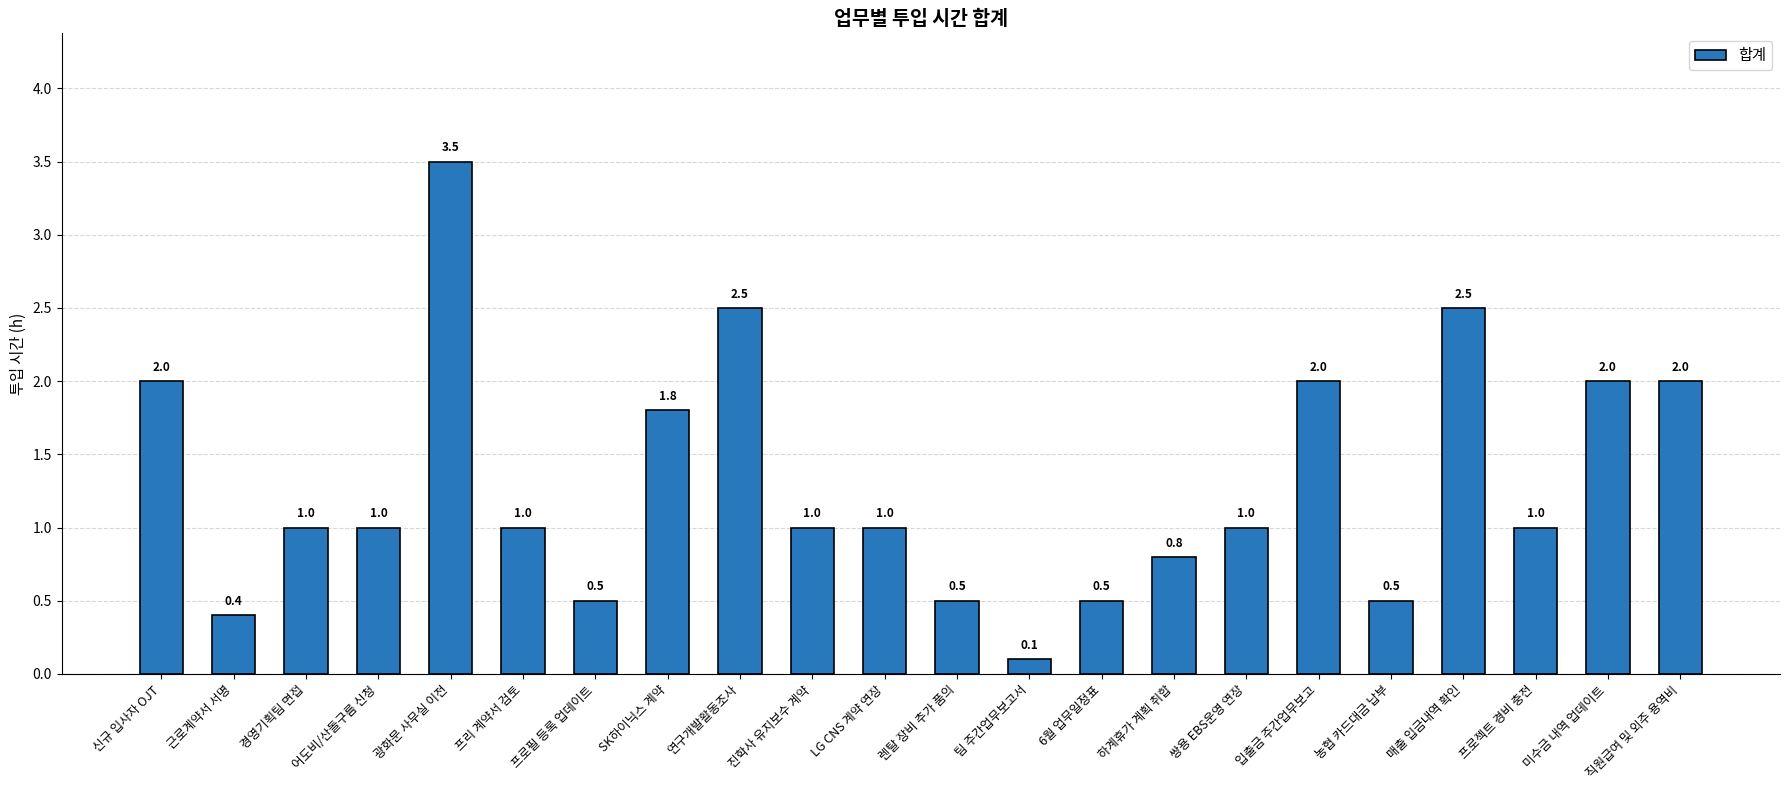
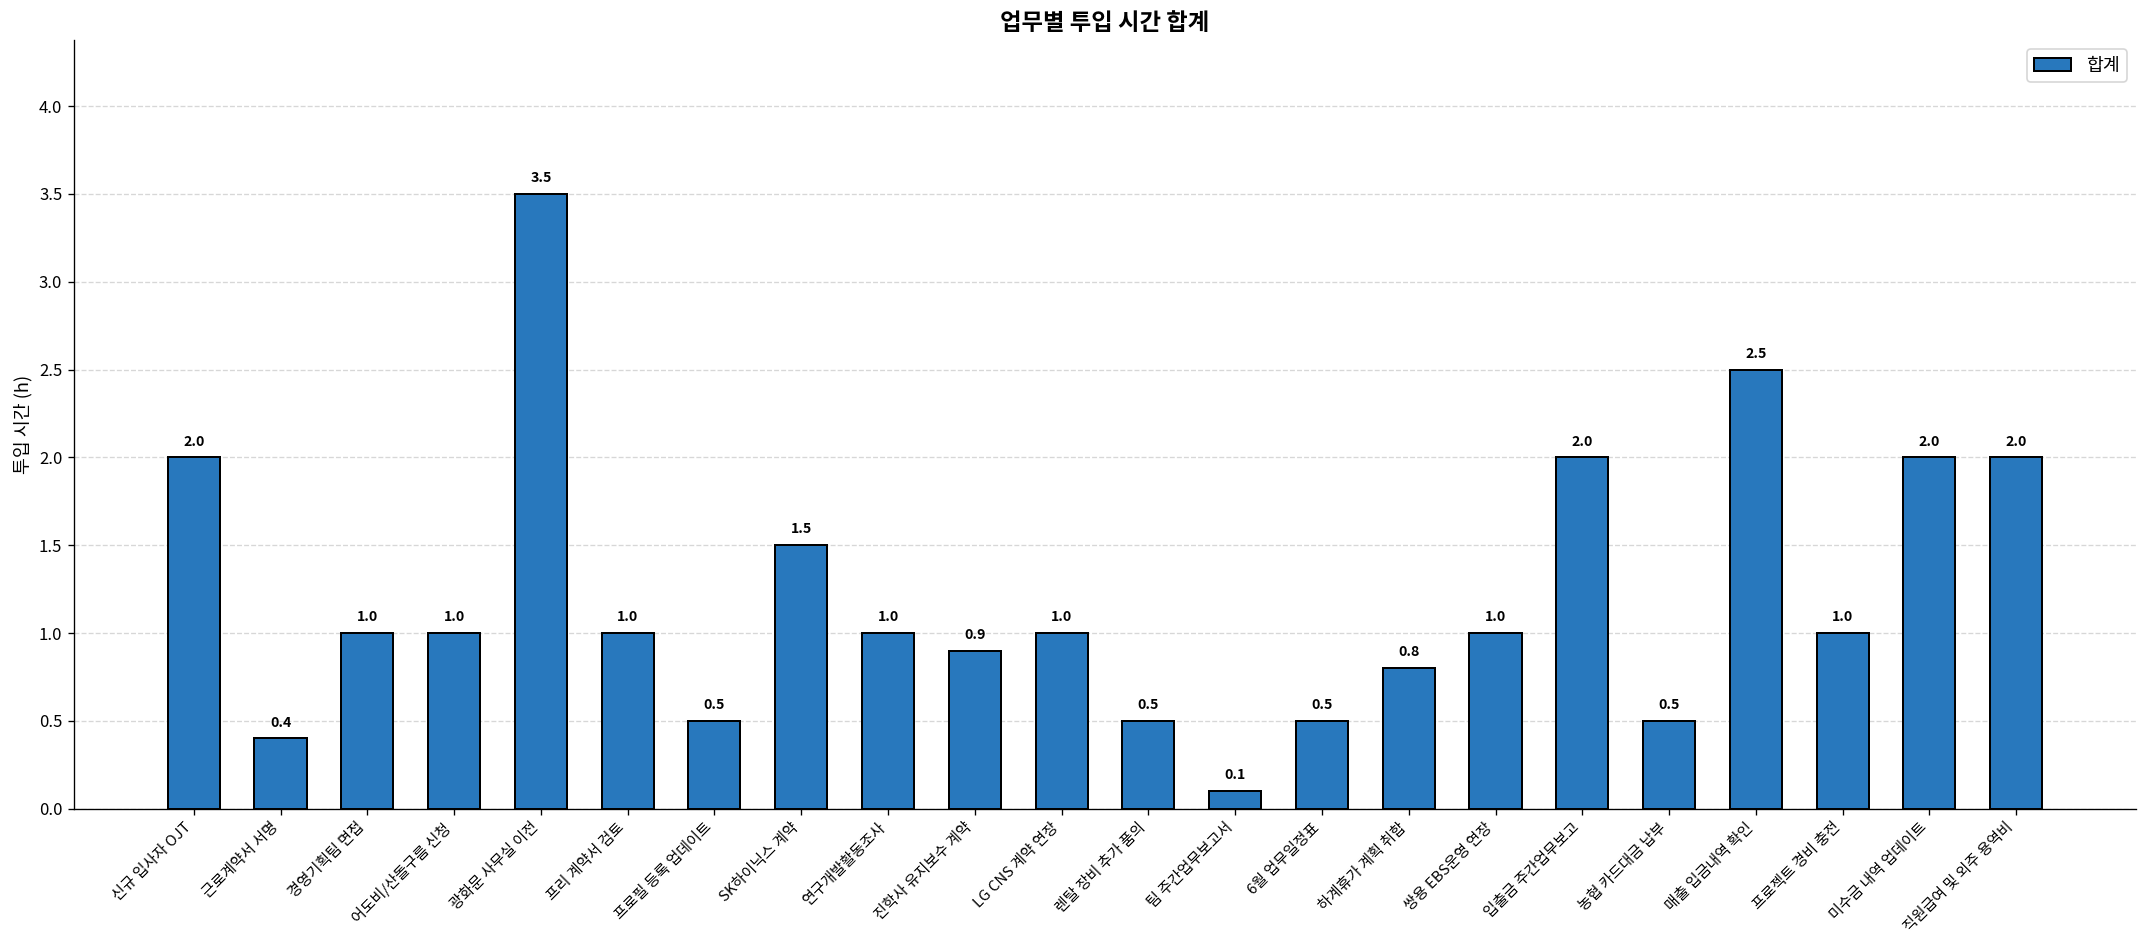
  {
    "신규 입사자 OJT": 2.0,
    "근로계약서 서명": 0.4,
    "경영기획팀 면접": 1.0,
    "어도비/산돌구름 신청": 1.0,
    "광화문 사무실 이전": 3.5,
    "프리 계약서 검토": 1.0,
    "프로필 등록 업데이트": 0.5,
-   "SK하이닉스 계약": 1.8,
-   "연구개발활동조사": 2.5,
-   "진학사 유지보수 계약": 1.0,
+   "SK하이닉스 계약": 1.5,
+   "연구개발활동조사": 1.0,
+   "진학사 유지보수 계약": 0.9,
    "LG CNS 계약 연장": 1.0,
    "렌탈 장비 추가 품의": 0.5,
    "팀 주간업무보고서": 0.1,
    "6월 업무일정표": 0.5,
    "하계휴가 계획 취합": 0.8,
    "쌍용 EBS운영 연장": 1.0,
    "입출금 주간업무보고": 2.0,
    "농협 카드대금 납부": 0.5,
    "매출 입금내역 확인": 2.5,
    "프로젝트 경비 충전": 1.0,
    "미수금 내역 업데이트": 2.0,
    "직원급여 및 외주 용역비": 2.0
  }
